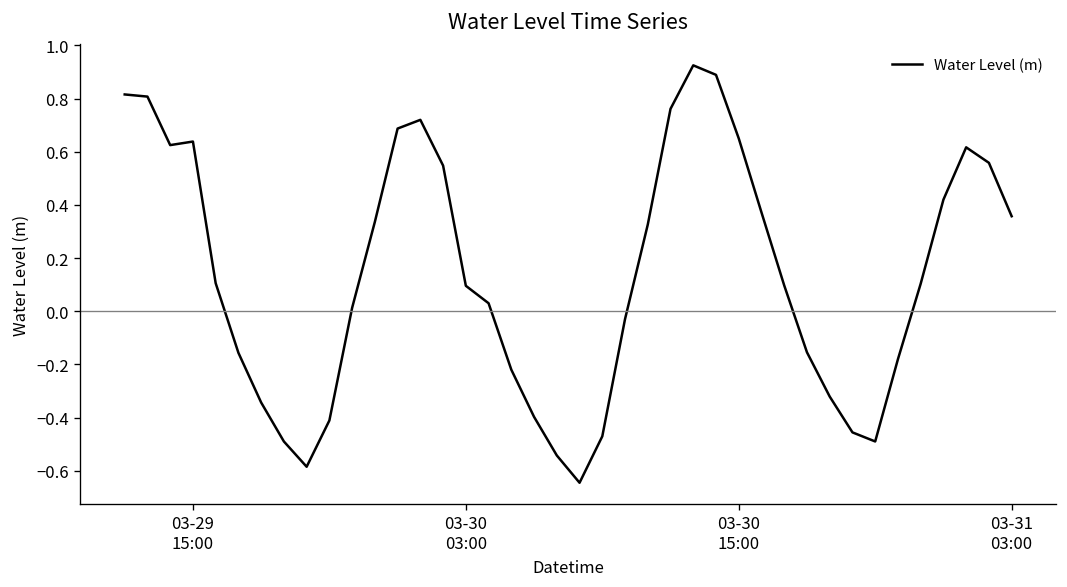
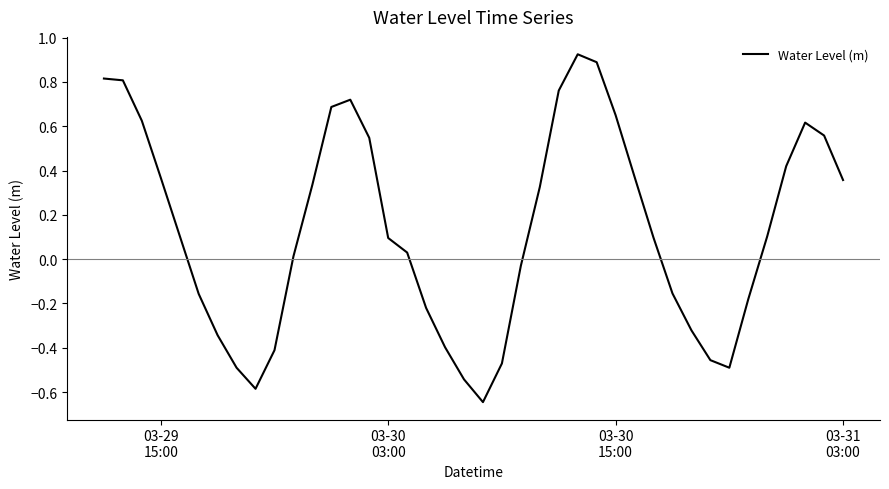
  {
-   "03-29 15:00": 0.64,
+   "03-29 15:00": 0.37,
    "03-30 03:00": 0.10,
    "03-30 15:00": 0.65,
    "03-31 03:00": 0.36
  }
